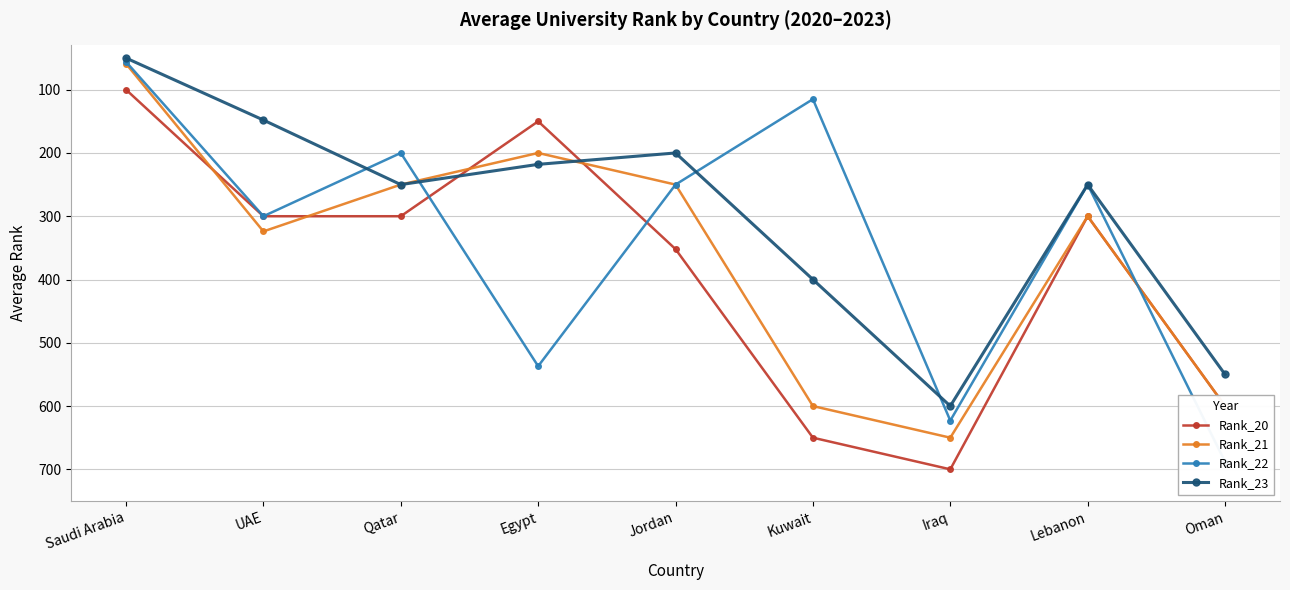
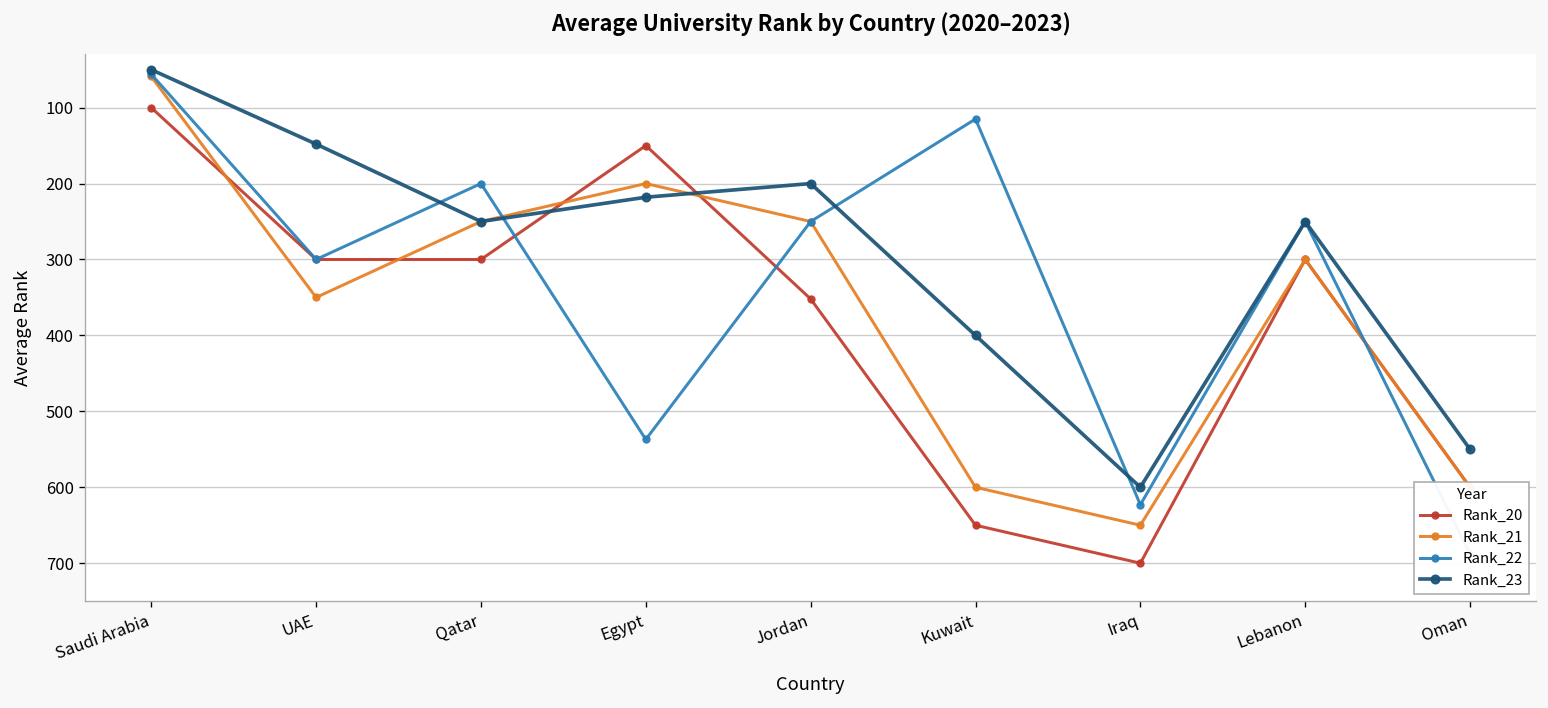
  {
    "Rank_20": {
      "Saudi Arabia": 100,
      "Qatar": 300,
      "Egypt": 150,
      "Jordan": 350,
      "Kuwait": 650,
      "Iraq": 700
    },
    "Rank_21": {
-     "UAE": 320,
+     "UAE": 350,
      "Egypt": 200,
      "Kuwait": 600,
      "Iraq": 650
    },
    "Rank_22": {
      "Qatar": 200,
      "Egypt": 540,
      "Kuwait": 120,
      "Iraq": 620
    },
    "Rank_23": {
      "Saudi Arabia": 50,
      "UAE": 150,
      "Egypt": 220,
      "Jordan": 200,
      "Kuwait": 400,
      "Iraq": 600,
      "Oman": 550
    }
  }
